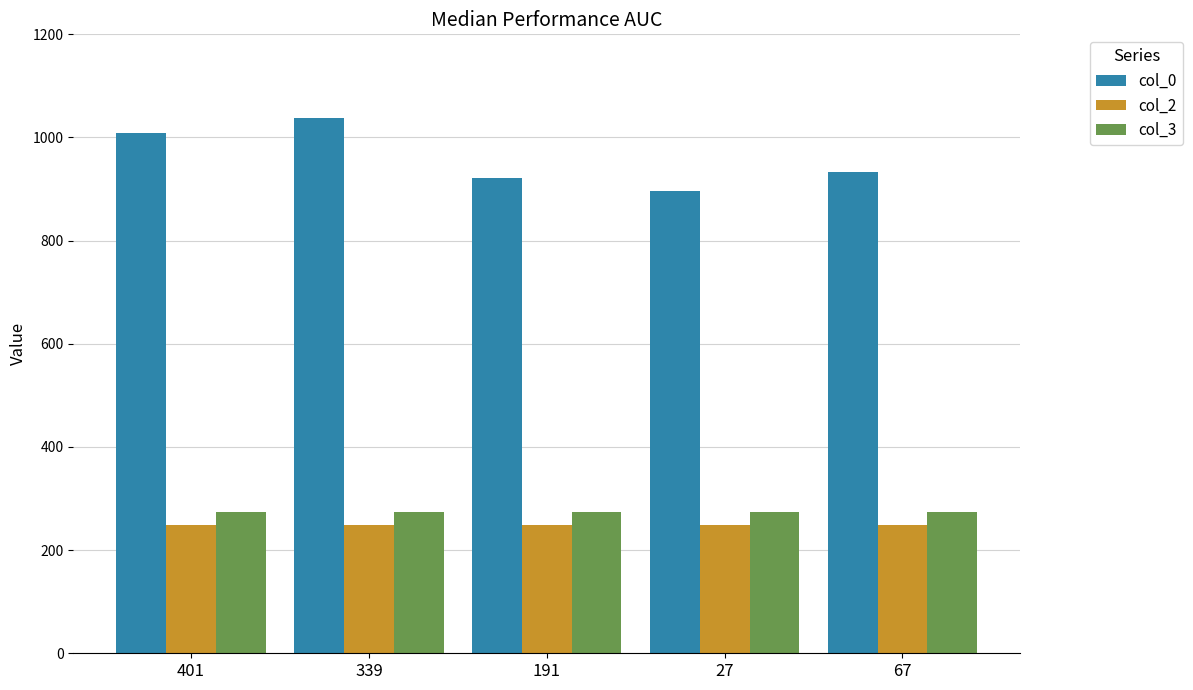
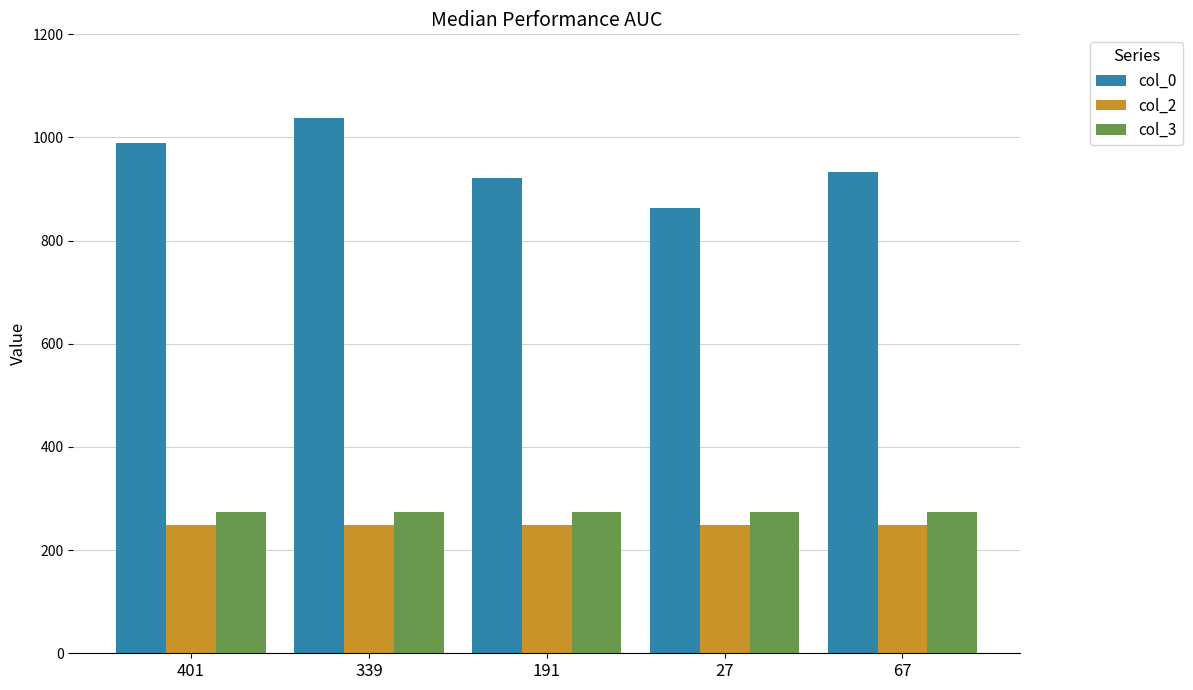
  {
    "col_0": {
-     "401": 1010,
+     "401": 990,
      "339": 1040,
      "191": 920,
-     "27": 900,
+     "27": 860,
      "67": 930
    },
    "col_2": {
      "401": 250,
      "339": 250,
      "191": 250,
      "27": 250,
      "67": 250
    },
    "col_3": {
      "401": 270,
      "339": 270,
      "191": 270,
      "27": 270,
      "67": 270
    }
  }
